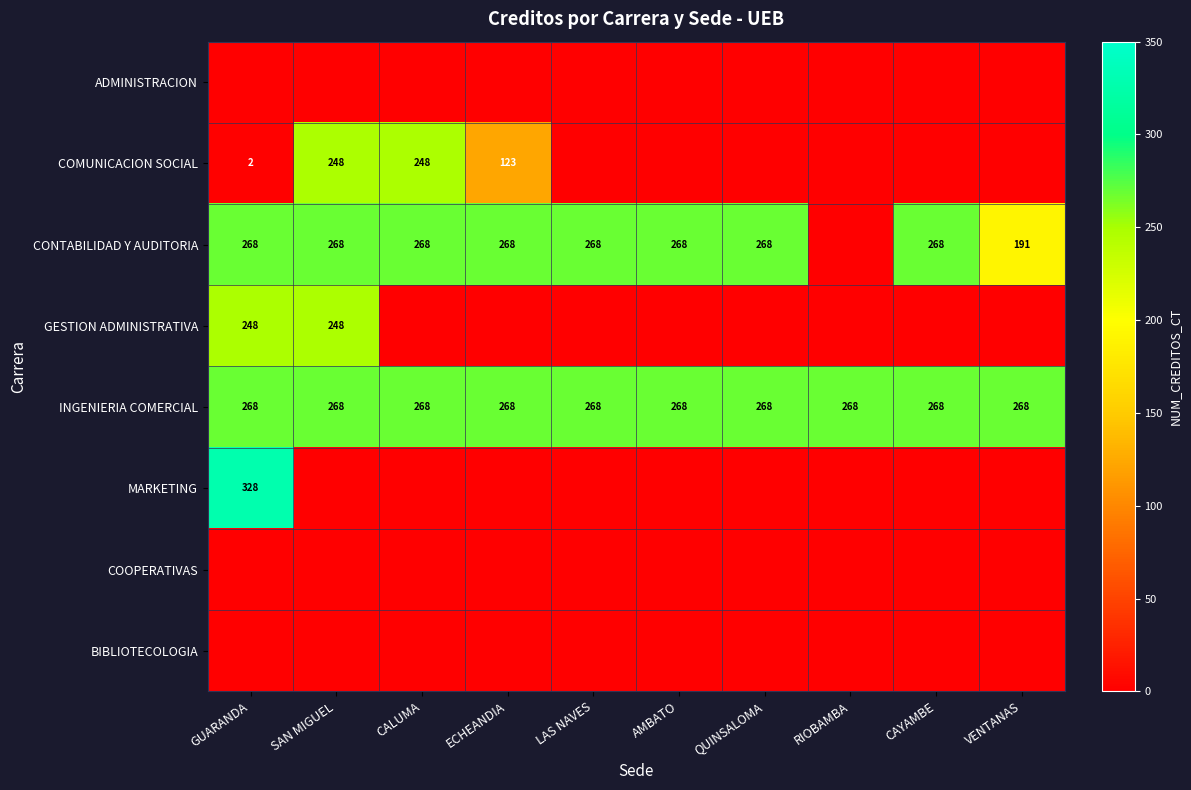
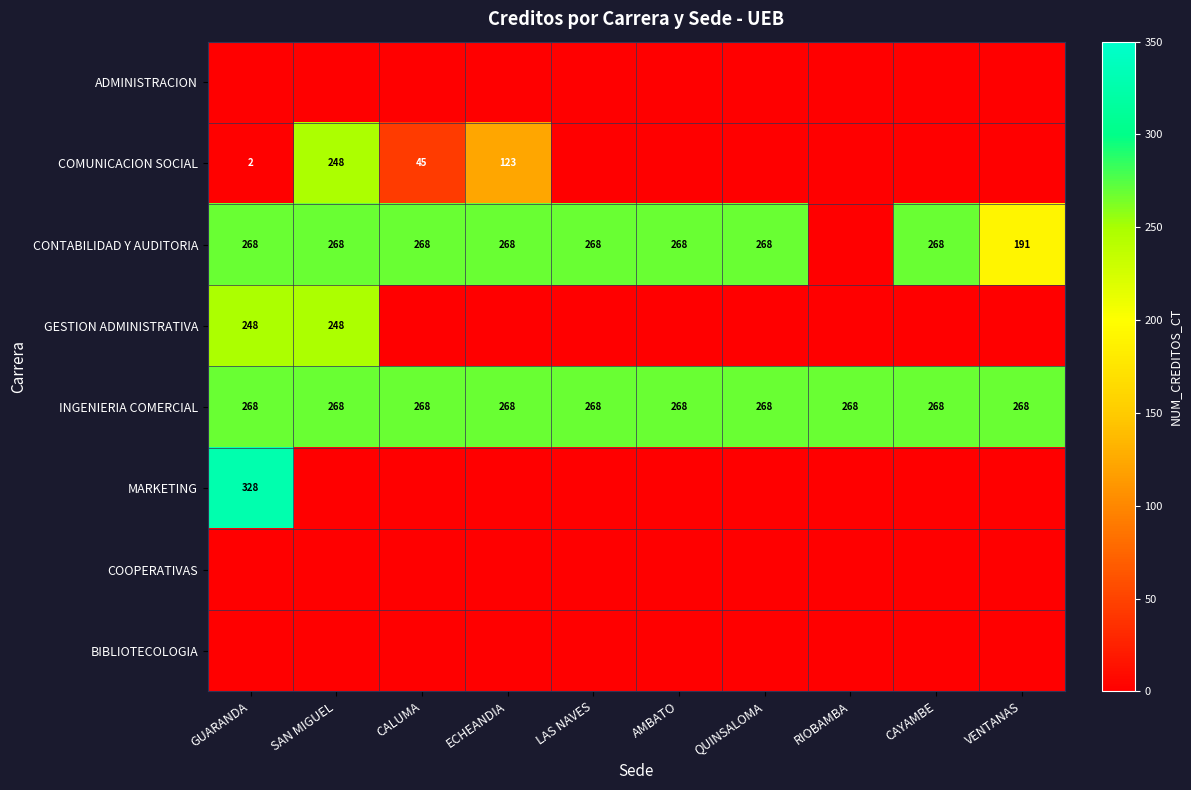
  {
    "COMUNICACION SOCIAL": {
      "GUARANDA": 2,
      "SAN MIGUEL": 248,
-     "CALUMA": 248,
+     "CALUMA": 45,
      "ECHEANDIA": 123
    },
    "CONTABILIDAD Y AUDITORIA": {
      "GUARANDA": 268,
      "SAN MIGUEL": 268,
      "CALUMA": 268,
      "ECHEANDIA": 268,
      "LAS NAVES": 268,
      "AMBATO": 268,
      "QUINSALOMA": 268,
      "CAYAMBE": 268,
      "VENTANAS": 191
    },
    "GESTION ADMINISTRATIVA": {
      "GUARANDA": 248,
      "SAN MIGUEL": 248
    },
    "INGENIERIA COMERCIAL": {
      "GUARANDA": 268,
      "SAN MIGUEL": 268,
      "CALUMA": 268,
      "ECHEANDIA": 268,
      "LAS NAVES": 268,
      "AMBATO": 268,
      "QUINSALOMA": 268,
      "RIOBAMBA": 268,
      "CAYAMBE": 268,
      "VENTANAS": 268
    },
    "MARKETING": {
      "GUARANDA": 328
    }
  }
